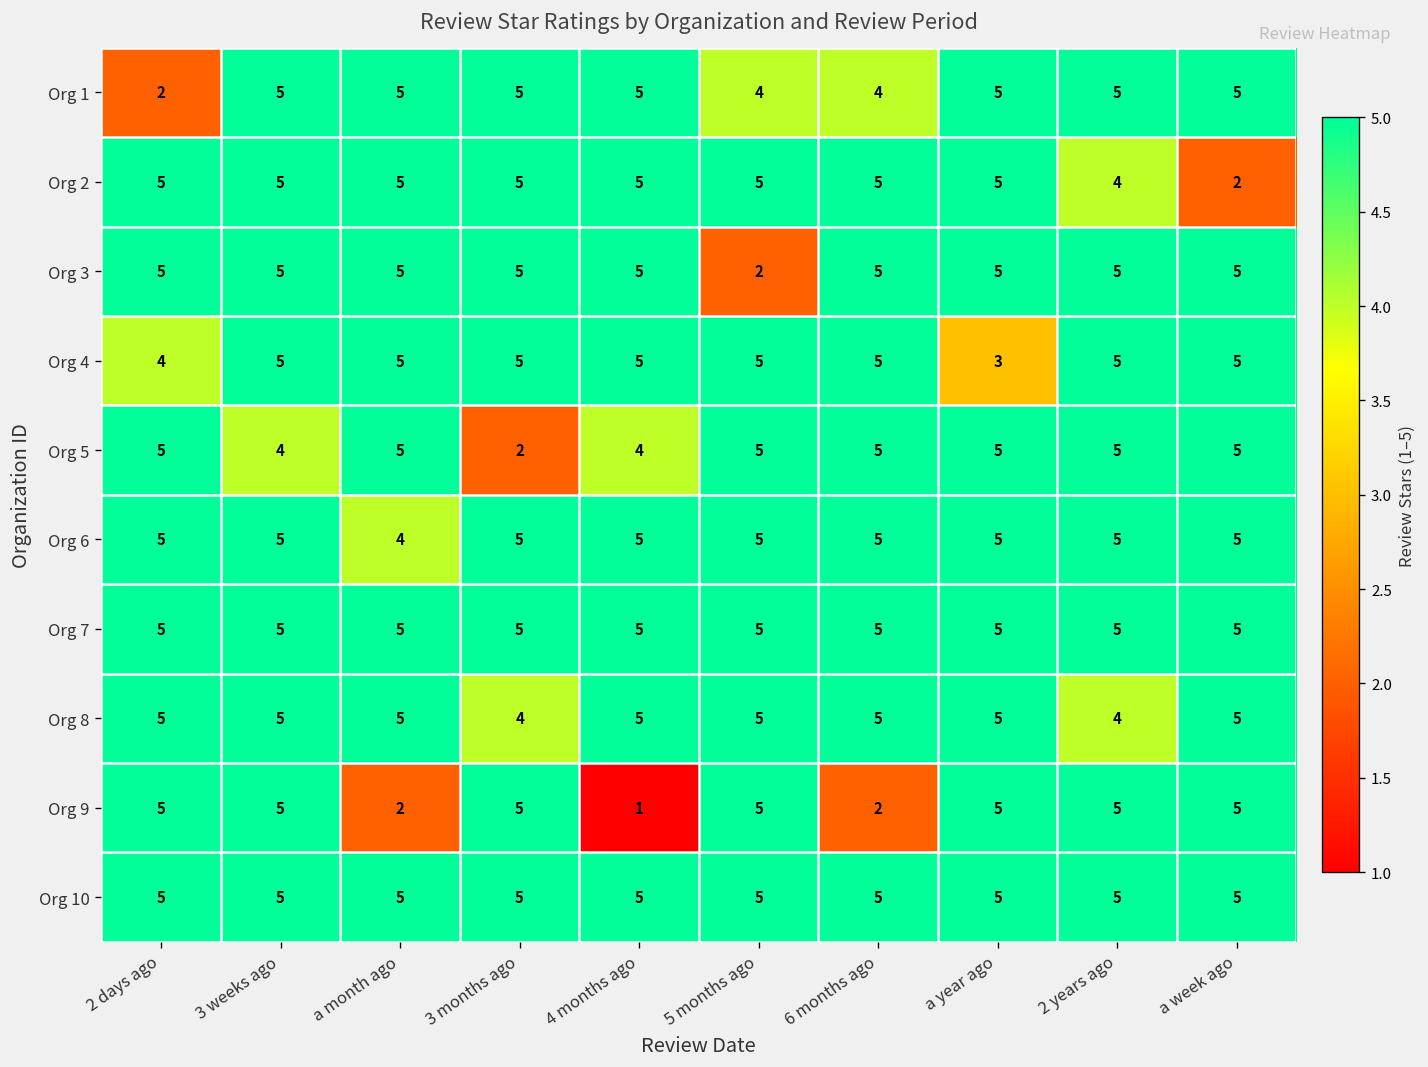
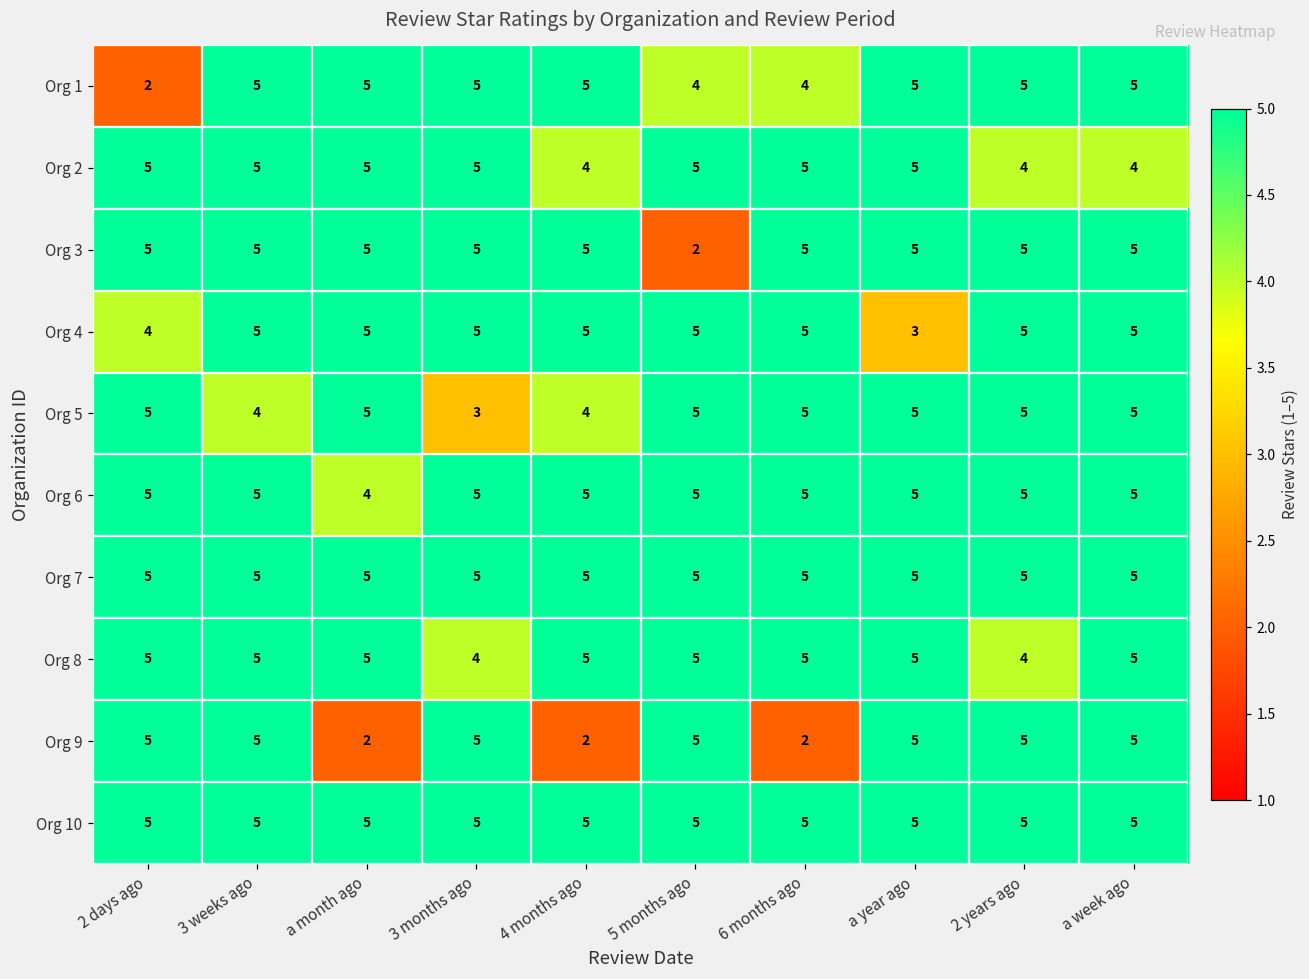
  {
    "Org 1": {
      "2 days ago": 2,
      "3 weeks ago": 5,
      "a month ago": 5,
      "3 months ago": 5,
      "4 months ago": 5,
      "5 months ago": 4,
      "6 months ago": 4,
      "a year ago": 5,
      "2 years ago": 5,
      "a week ago": 5
    },
    "Org 2": {
      "2 days ago": 5,
      "3 weeks ago": 5,
      "a month ago": 5,
      "3 months ago": 5,
-     "4 months ago": 5,
+     "4 months ago": 4,
      "5 months ago": 5,
      "6 months ago": 5,
      "a year ago": 5,
      "2 years ago": 4,
-     "a week ago": 2
+     "a week ago": 4
    },
    "Org 3": {
      "2 days ago": 5,
      "3 weeks ago": 5,
      "a month ago": 5,
      "3 months ago": 5,
      "4 months ago": 5,
      "5 months ago": 2,
      "6 months ago": 5,
      "a year ago": 5,
      "2 years ago": 5,
      "a week ago": 5
    },
    "Org 4": {
      "2 days ago": 4,
      "3 weeks ago": 5,
      "a month ago": 5,
      "3 months ago": 5,
      "4 months ago": 5,
      "5 months ago": 5,
      "6 months ago": 5,
      "a year ago": 3,
      "2 years ago": 5,
      "a week ago": 5
    },
    "Org 5": {
      "2 days ago": 5,
      "3 weeks ago": 4,
      "a month ago": 5,
-     "3 months ago": 2,
+     "3 months ago": 3,
      "4 months ago": 4,
      "5 months ago": 5,
      "6 months ago": 5,
      "a year ago": 5,
      "2 years ago": 5,
      "a week ago": 5
    },
    "Org 6": {
      "2 days ago": 5,
      "3 weeks ago": 5,
      "a month ago": 4,
      "3 months ago": 5,
      "4 months ago": 5,
      "5 months ago": 5,
      "6 months ago": 5,
      "a year ago": 5,
      "2 years ago": 5,
      "a week ago": 5
    },
    "Org 7": {
      "2 days ago": 5,
      "3 weeks ago": 5,
      "a month ago": 5,
      "3 months ago": 5,
      "4 months ago": 5,
      "5 months ago": 5,
      "6 months ago": 5,
      "a year ago": 5,
      "2 years ago": 5,
      "a week ago": 5
    },
    "Org 8": {
      "2 days ago": 5,
      "3 weeks ago": 5,
      "a month ago": 5,
      "3 months ago": 4,
      "4 months ago": 5,
      "5 months ago": 5,
      "6 months ago": 5,
      "a year ago": 5,
      "2 years ago": 4,
      "a week ago": 5
    },
    "Org 9": {
      "2 days ago": 5,
      "3 weeks ago": 5,
      "a month ago": 2,
      "3 months ago": 5,
-     "4 months ago": 1,
+     "4 months ago": 2,
      "5 months ago": 5,
      "6 months ago": 2,
      "a year ago": 5,
      "2 years ago": 5,
      "a week ago": 5
    },
    "Org 10": {
      "2 days ago": 5,
      "3 weeks ago": 5,
      "a month ago": 5,
      "3 months ago": 5,
      "4 months ago": 5,
      "5 months ago": 5,
      "6 months ago": 5,
      "a year ago": 5,
      "2 years ago": 5,
      "a week ago": 5
    }
  }
